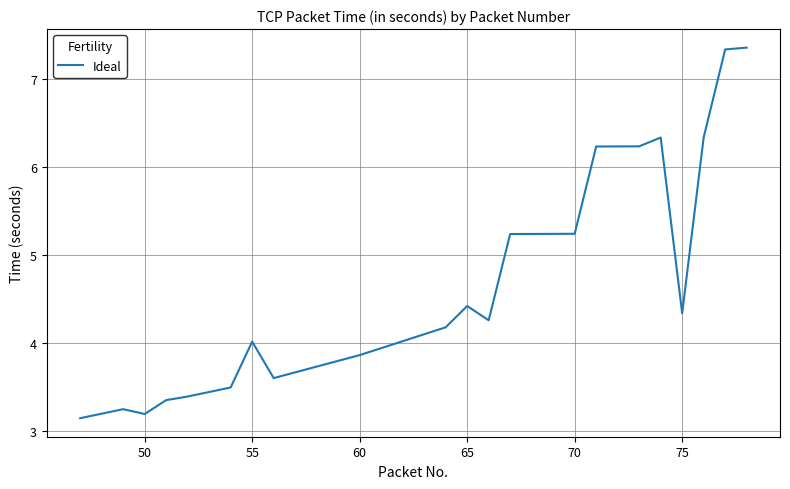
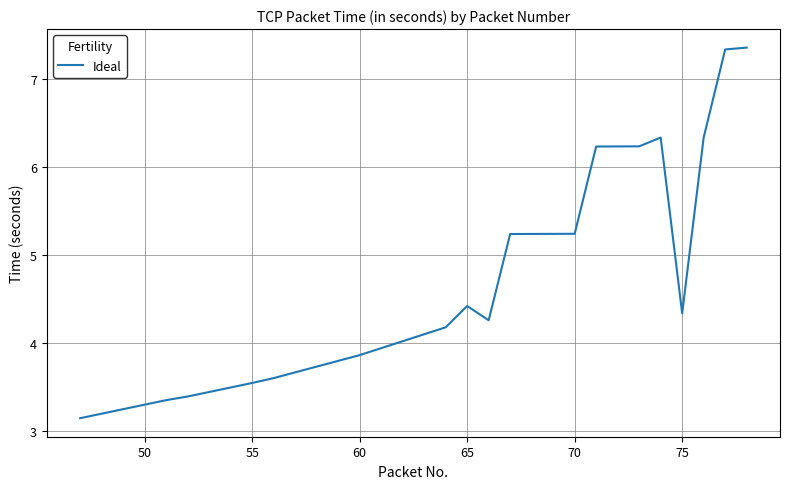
  {
-   "50": 3.2,
-   "55": 4.0,
+   "50": 3.3,
+   "55": 3.5,
    "60": 3.9,
    "65": 4.4,
    "70": 5.2,
    "75": 4.3
  }
